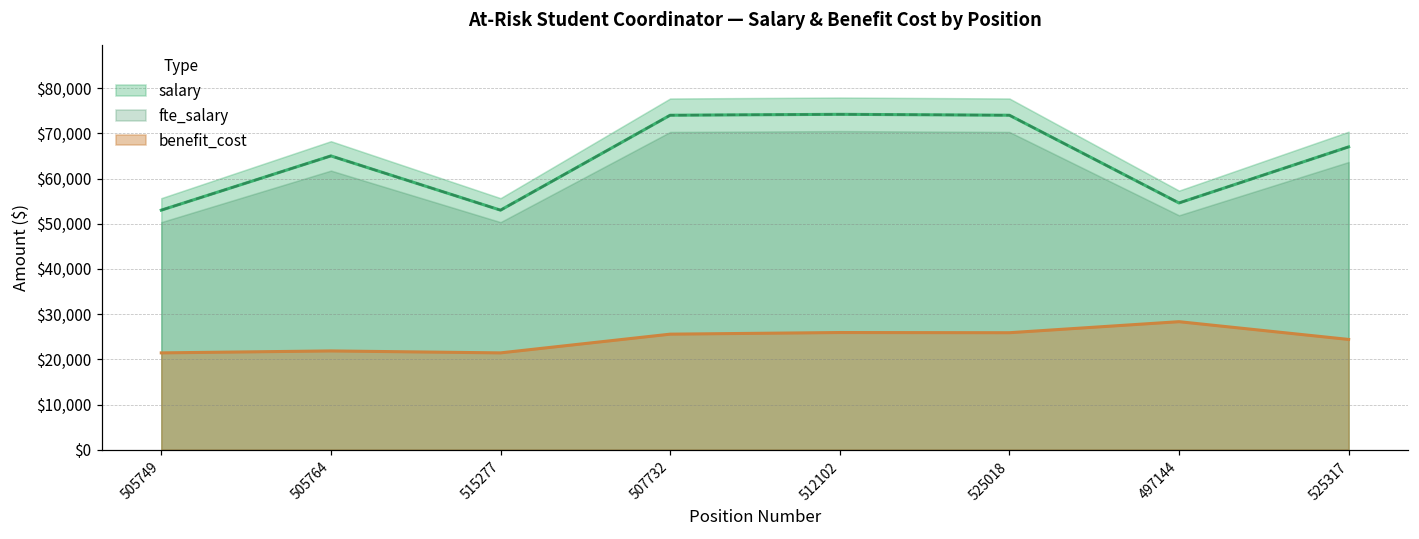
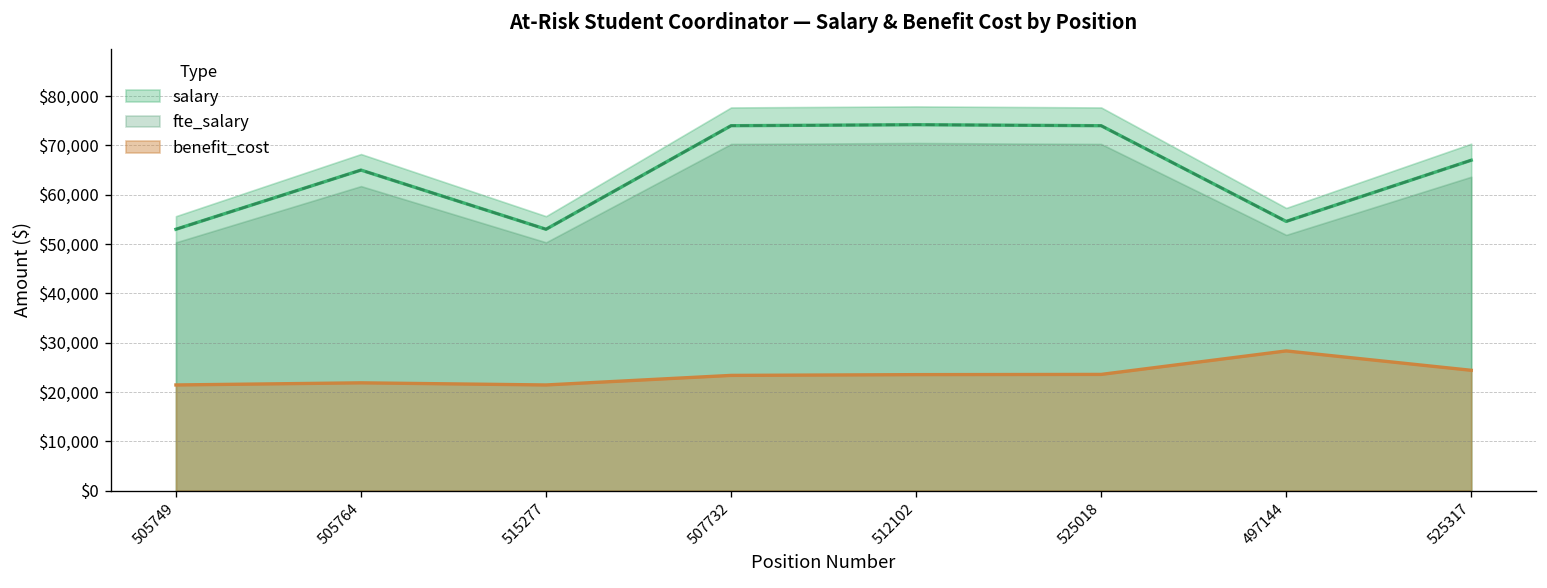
  {
    "benefit_cost": {
      "505749": "$21,000",
      "505764": "$22,000",
      "515277": "$21,000",
-     "507732": "$26,000",
-     "512102": "$26,000",
-     "525018": "$26,000",
+     "507732": "$23,000",
+     "512102": "$24,000",
+     "525018": "$24,000",
      "497144": "$28,000",
      "525317": "$24,000"
    }
  }
